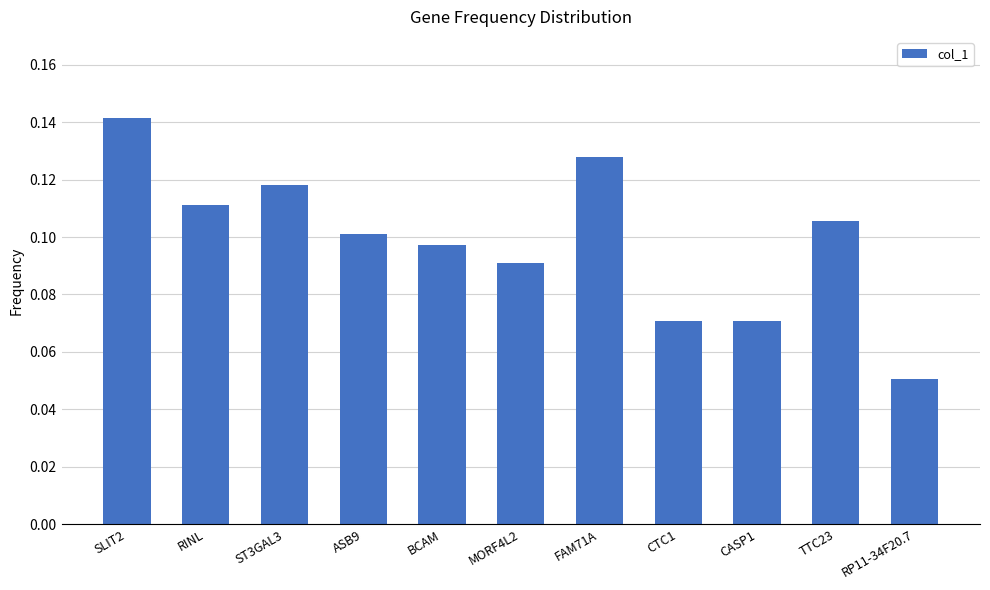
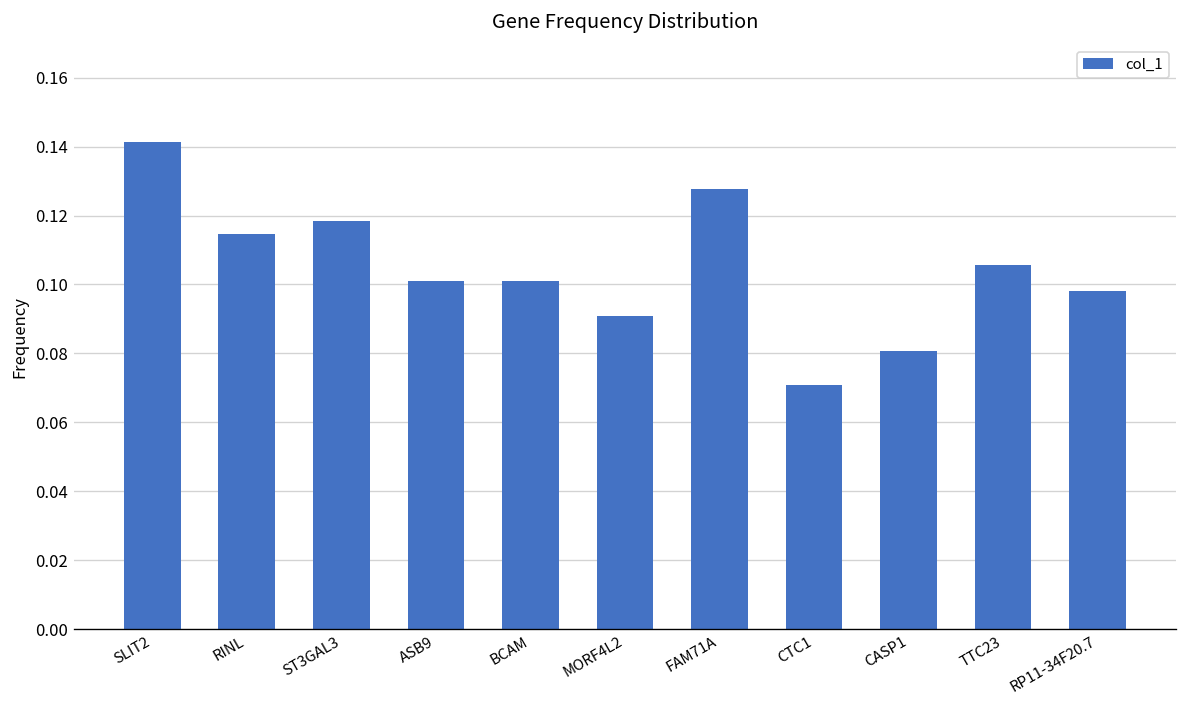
  {
    "SLIT2": 0.141,
-   "RINL": 0.111,
+   "RINL": 0.115,
    "ST3GAL3": 0.118,
    "ASB9": 0.101,
-   "BCAM": 0.097,
+   "BCAM": 0.101,
    "MORF4L2": 0.091,
    "FAM71A": 0.128,
    "CTC1": 0.071,
-   "CASP1": 0.071,
+   "CASP1": 0.081,
    "TTC23": 0.106,
-   "RP11-34F20.7": 0.051
+   "RP11-34F20.7": 0.098
  }
